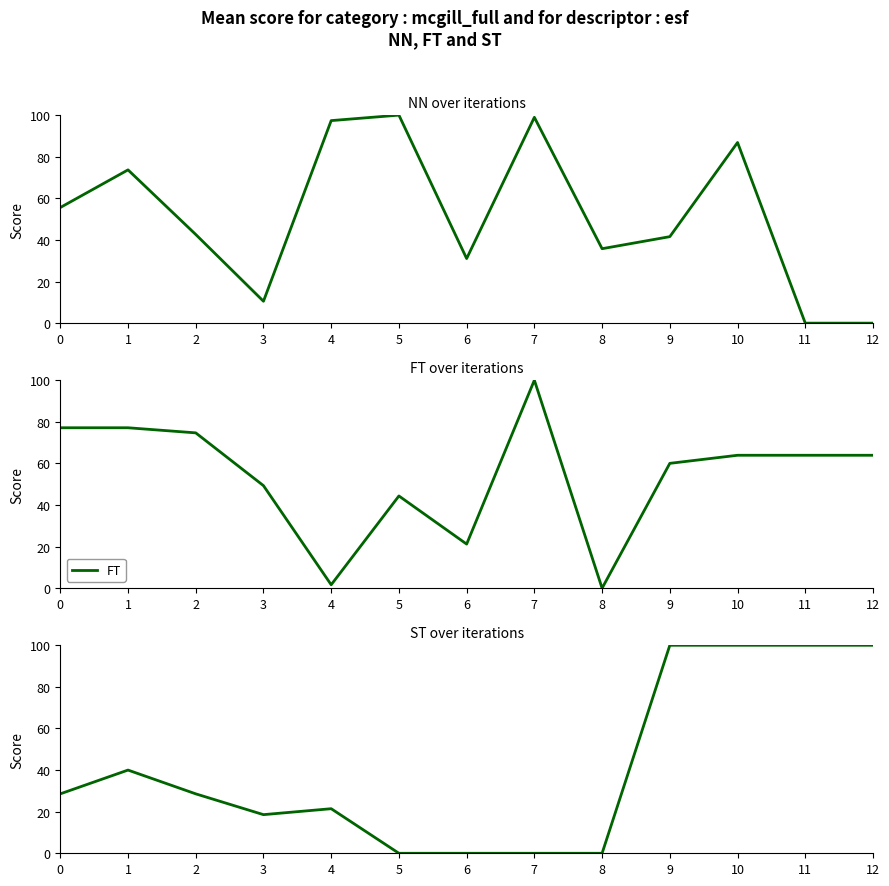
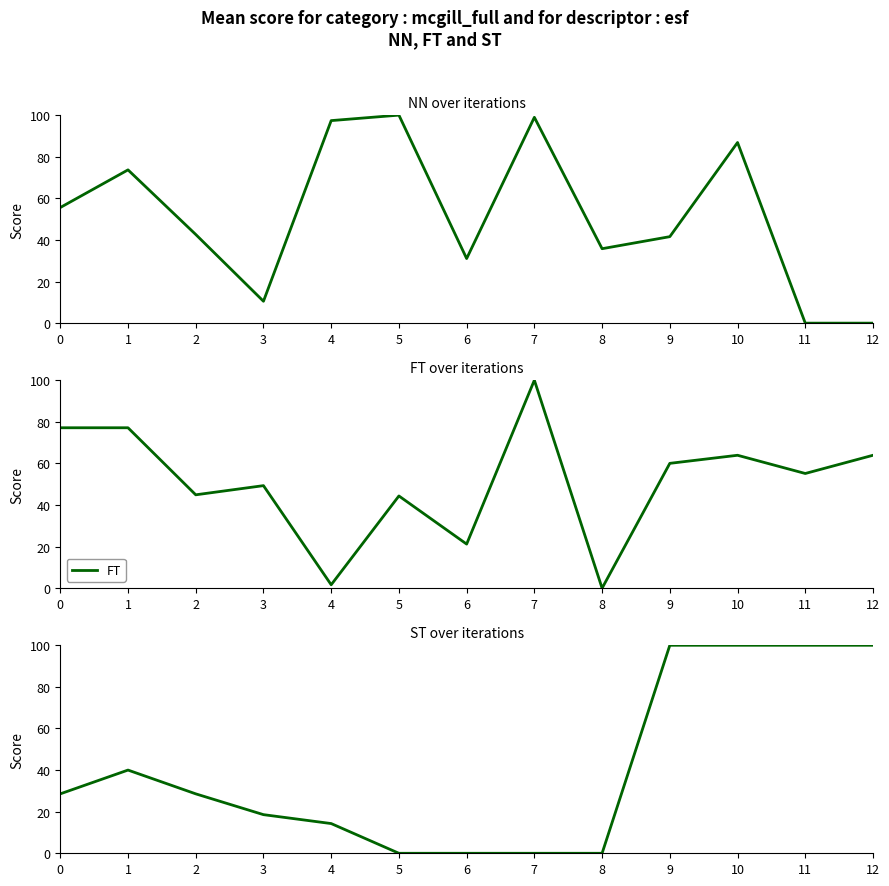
  {
    "NN over iterations": {
      "0": 56,
      "1": 74,
      "2": 43,
      "3": 11,
      "4": 97,
      "5": 100,
      "6": 31,
      "7": 99,
      "8": 36,
      "9": 42,
      "10": 87,
      "11": 0,
      "12": 0
    },
    "FT over iterations": {
      "0": 77,
      "1": 77,
-     "2": 75,
+     "2": 45,
      "3": 49,
      "4": 2,
      "5": 44,
      "6": 21,
      "7": 100,
      "8": 0,
      "9": 60,
      "10": 64,
-     "11": 64,
+     "11": 55,
      "12": 64
    },
    "ST over iterations": {
      "0": 29,
      "1": 40,
      "2": 29,
      "3": 19,
-     "4": 21,
+     "4": 14,
      "5": 0,
      "6": 0,
      "7": 0,
      "8": 0,
      "9": 100,
      "10": 100,
      "11": 100,
      "12": 100
    }
  }
